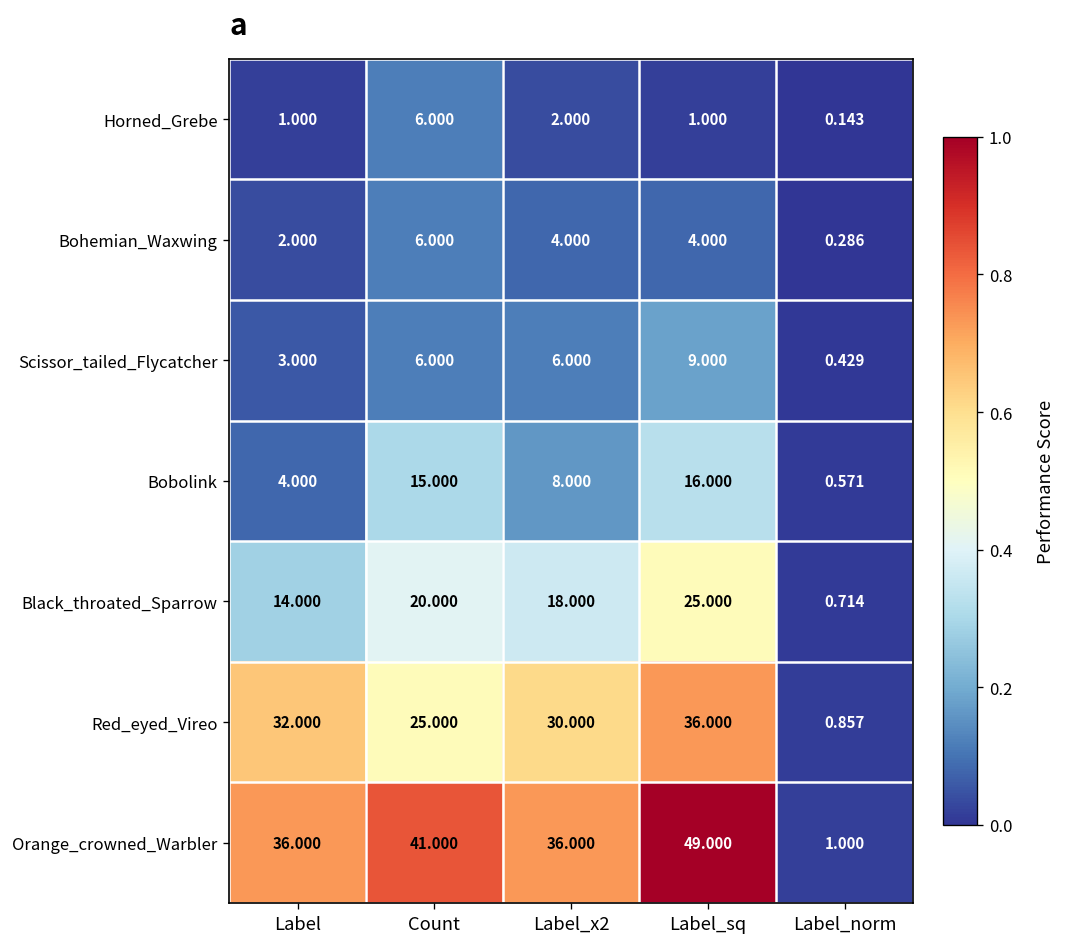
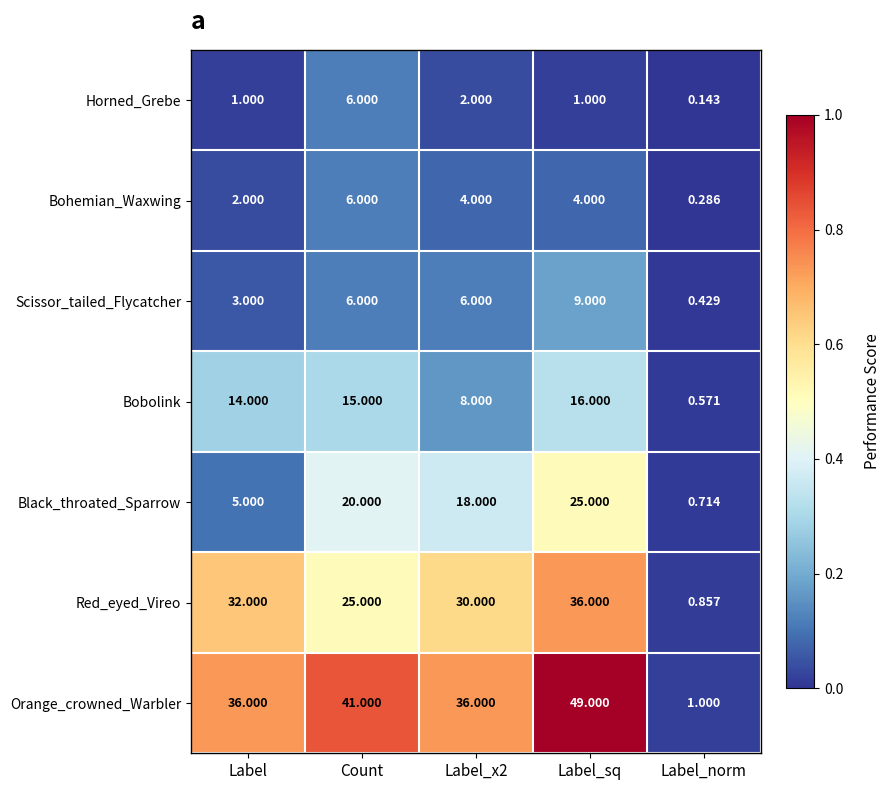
  {
    "Horned_Grebe": {
      "Label": 1.000,
      "Count": 6.000,
      "Label_x2": 2.000,
      "Label_sq": 1.000,
      "Label_norm": 0.143
    },
    "Bohemian_Waxwing": {
      "Label": 2.000,
      "Count": 6.000,
      "Label_x2": 4.000,
      "Label_sq": 4.000,
      "Label_norm": 0.286
    },
    "Scissor_tailed_Flycatcher": {
      "Label": 3.000,
      "Count": 6.000,
      "Label_x2": 6.000,
      "Label_sq": 9.000,
      "Label_norm": 0.429
    },
    "Bobolink": {
-     "Label": 4.000,
+     "Label": 14.000,
      "Count": 15.000,
      "Label_x2": 8.000,
      "Label_sq": 16.000,
      "Label_norm": 0.571
    },
    "Black_throated_Sparrow": {
-     "Label": 14.000,
+     "Label": 5.000,
      "Count": 20.000,
      "Label_x2": 18.000,
      "Label_sq": 25.000,
      "Label_norm": 0.714
    },
    "Red_eyed_Vireo": {
      "Label": 32.000,
      "Count": 25.000,
      "Label_x2": 30.000,
      "Label_sq": 36.000,
      "Label_norm": 0.857
    },
    "Orange_crowned_Warbler": {
      "Label": 36.000,
      "Count": 41.000,
      "Label_x2": 36.000,
      "Label_sq": 49.000,
      "Label_norm": 1.000
    }
  }
